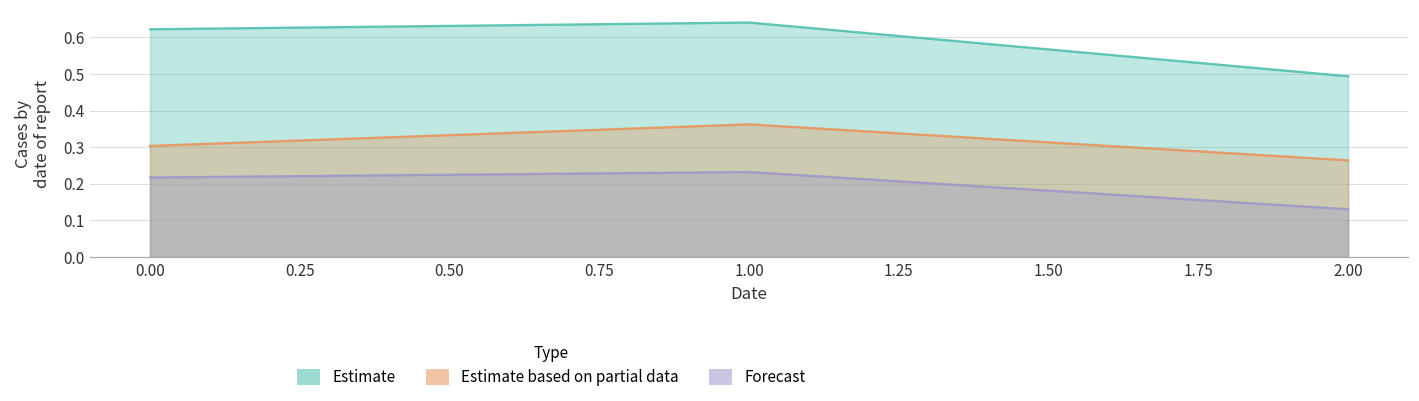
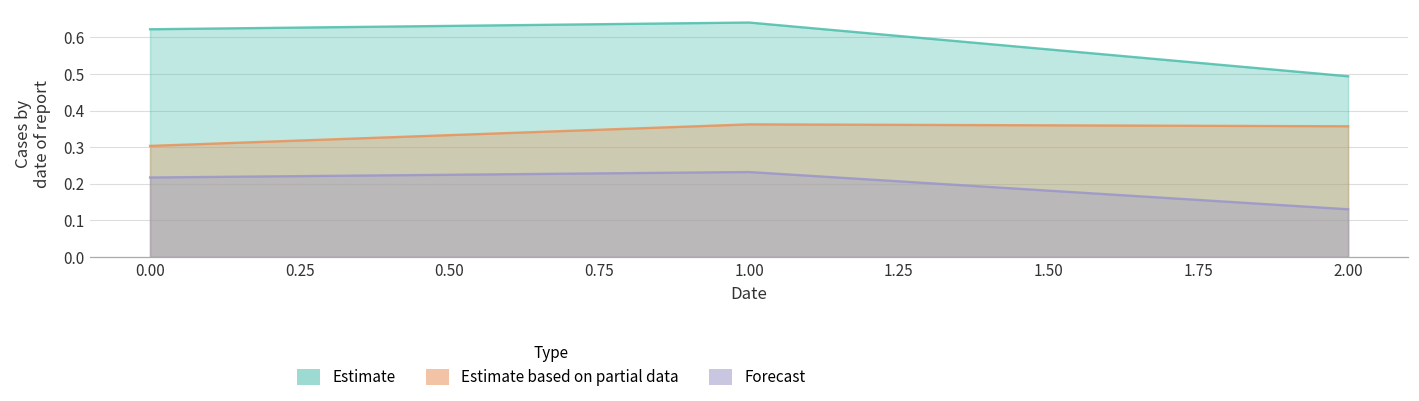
  {
    "Estimate based on partial data": {
      "0.00": 0.30,
      "1.00": 0.36,
-     "2.00": 0.26
+     "2.00": 0.36
    }
  }
